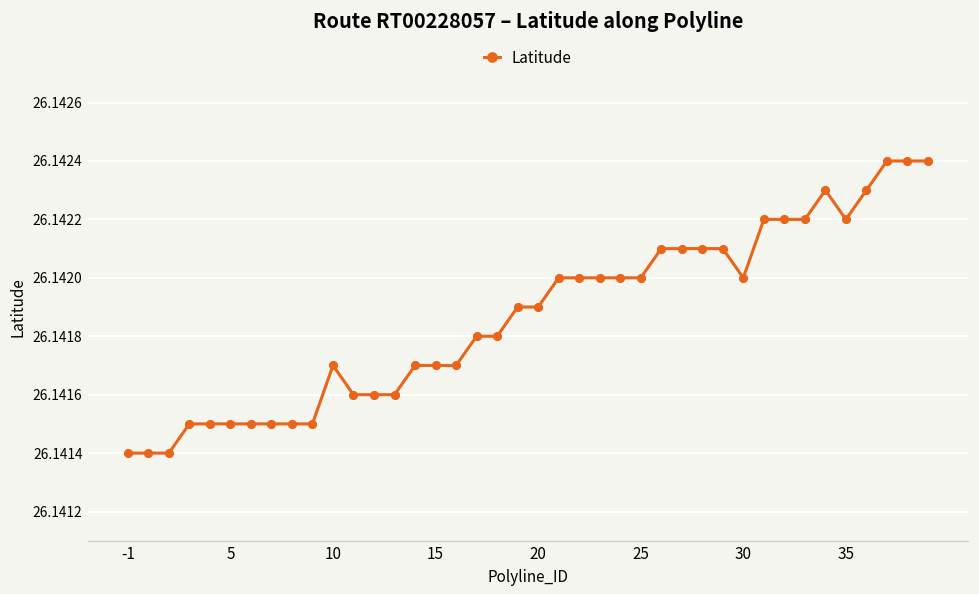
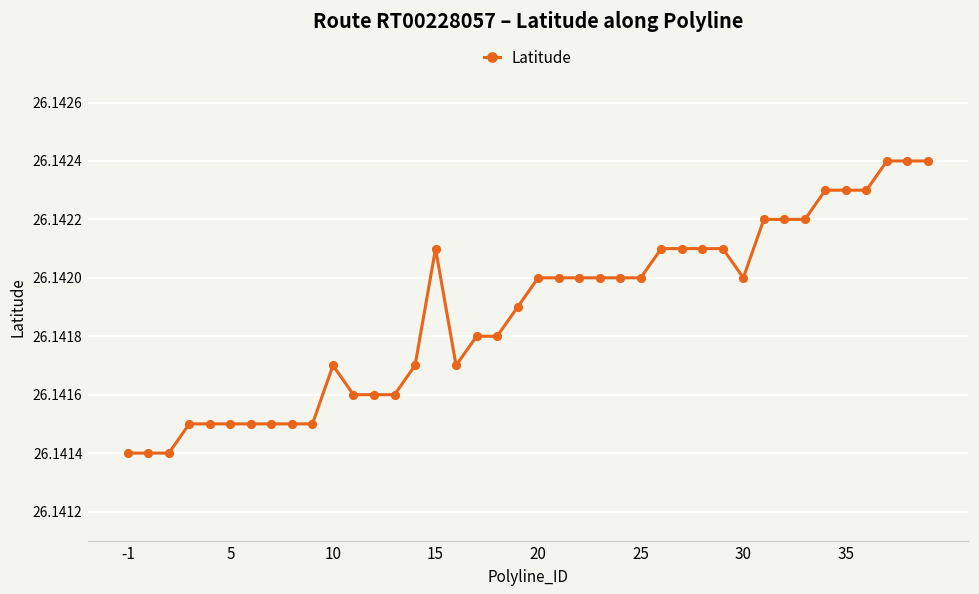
  {
    "-1": 26.1414,
    "5": 26.1415,
    "10": 26.1417,
-   "15": 26.1417,
-   "20": 26.1419,
+   "15": 26.1421,
+   "20": 26.1420,
    "25": 26.1420,
    "30": 26.1420,
-   "35": 26.1422
+   "35": 26.1423
  }
